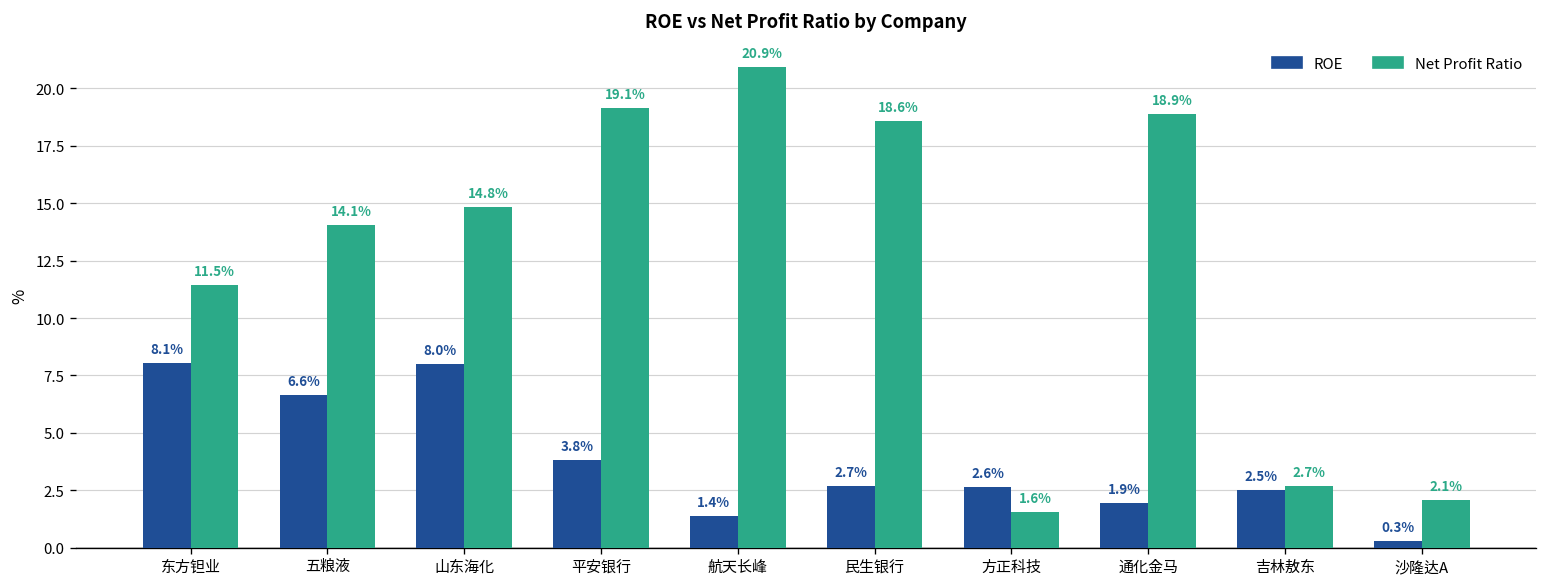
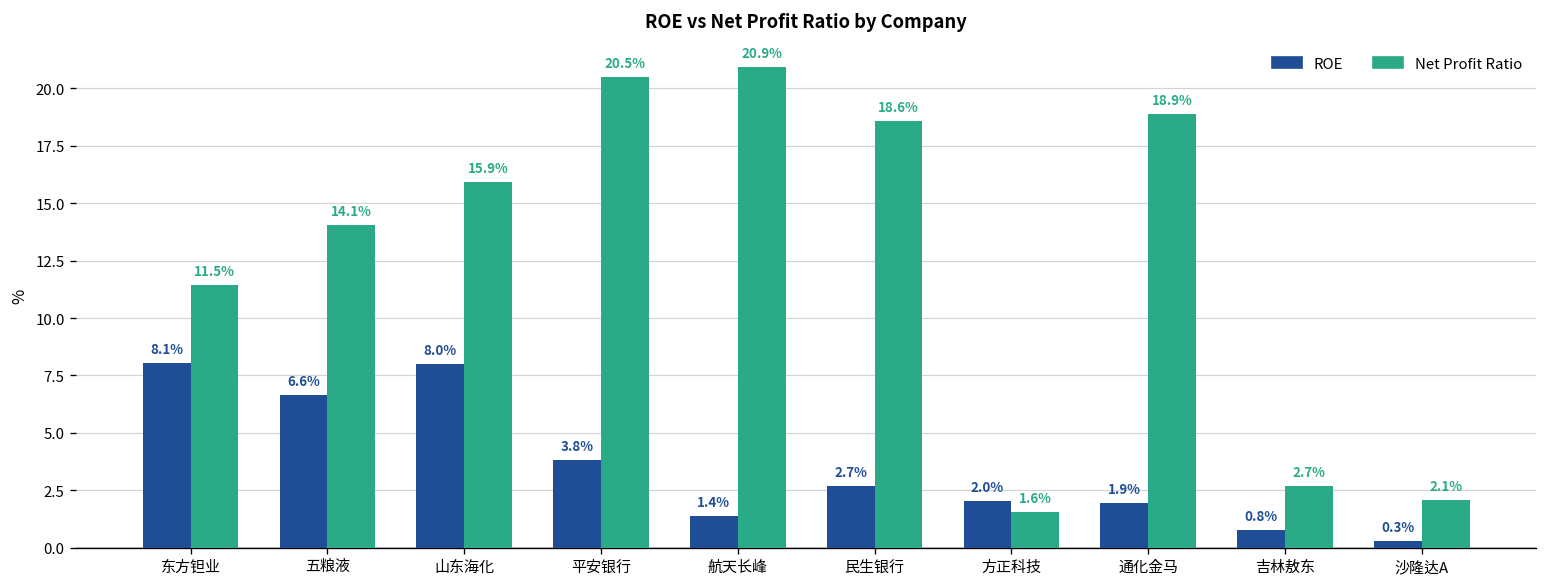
  {
    "ROE": {
      "东方钽业": "8.1%",
      "五粮液": "6.6%",
      "山东海化": "8.0%",
      "平安银行": "3.8%",
      "航天长峰": "1.4%",
      "民生银行": "2.7%",
-     "方正科技": "2.6%",
+     "方正科技": "2.0%",
      "通化金马": "1.9%",
-     "吉林敖东": "2.5%",
+     "吉林敖东": "0.8%",
      "沙隆达A": "0.3%"
    },
    "Net Profit Ratio": {
      "东方钽业": "11.5%",
      "五粮液": "14.1%",
-     "山东海化": "14.8%",
-     "平安银行": "19.1%",
+     "山东海化": "15.9%",
+     "平安银行": "20.5%",
      "航天长峰": "20.9%",
      "民生银行": "18.6%",
      "方正科技": "1.6%",
      "通化金马": "18.9%",
      "吉林敖东": "2.7%",
      "沙隆达A": "2.1%"
    }
  }
